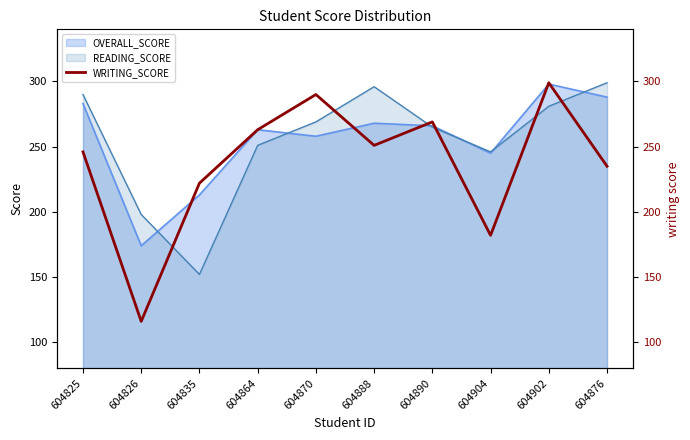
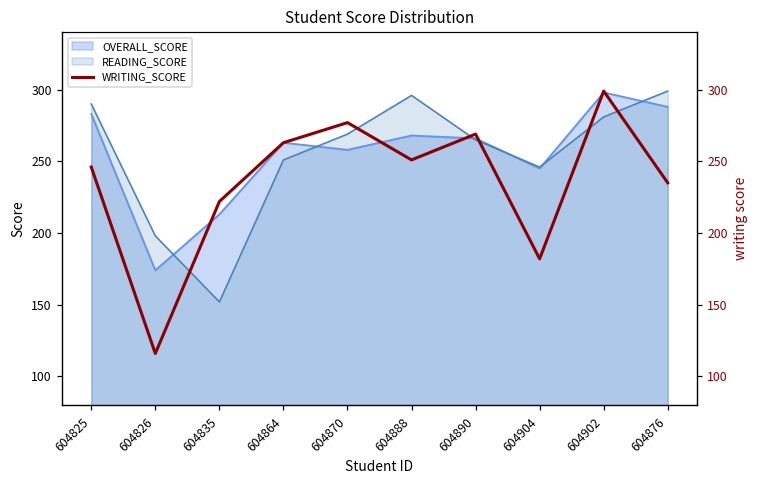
  {
    "WRITING_SCORE": {
      "604825": 246,
      "604826": 116,
      "604835": 222,
      "604864": 263,
-     "604870": 290,
+     "604870": 277,
      "604888": 251,
      "604890": 269,
      "604904": 182,
      "604902": 299,
      "604876": 235
    }
  }
